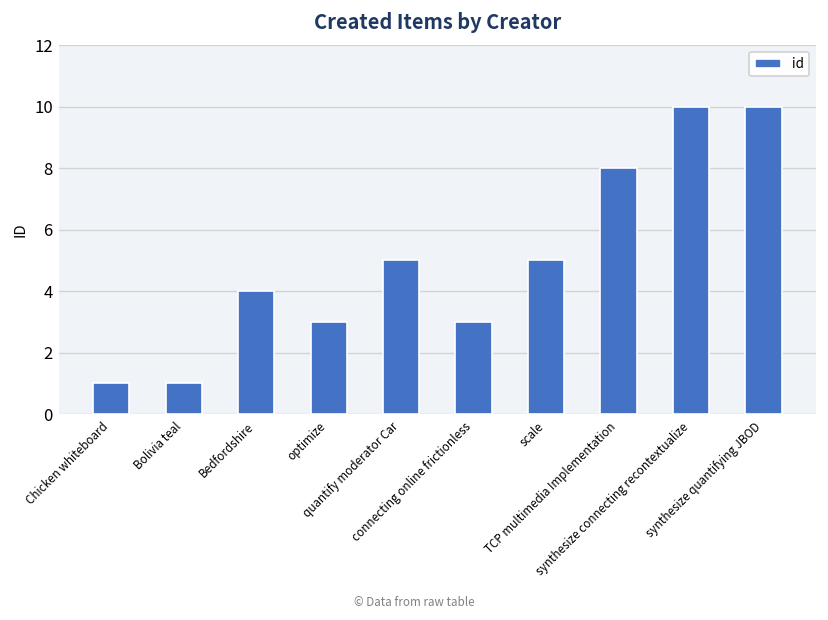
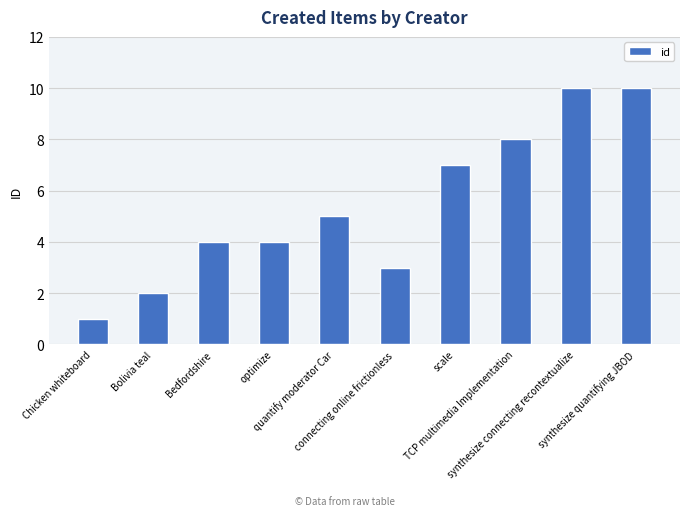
  {
    "Chicken whiteboard": 1,
-   "Bolivia teal": 1,
+   "Bolivia teal": 2,
    "Bedfordshire": 4,
-   "optimize": 3,
+   "optimize": 4,
    "quantify moderator Car": 5,
    "connecting online frictionless": 3,
-   "scale": 5,
+   "scale": 7,
    "TCP multimedia Implementation": 8,
    "synthesize connecting recontextualize": 10,
    "synthesize quantifying JBOD": 10
  }
